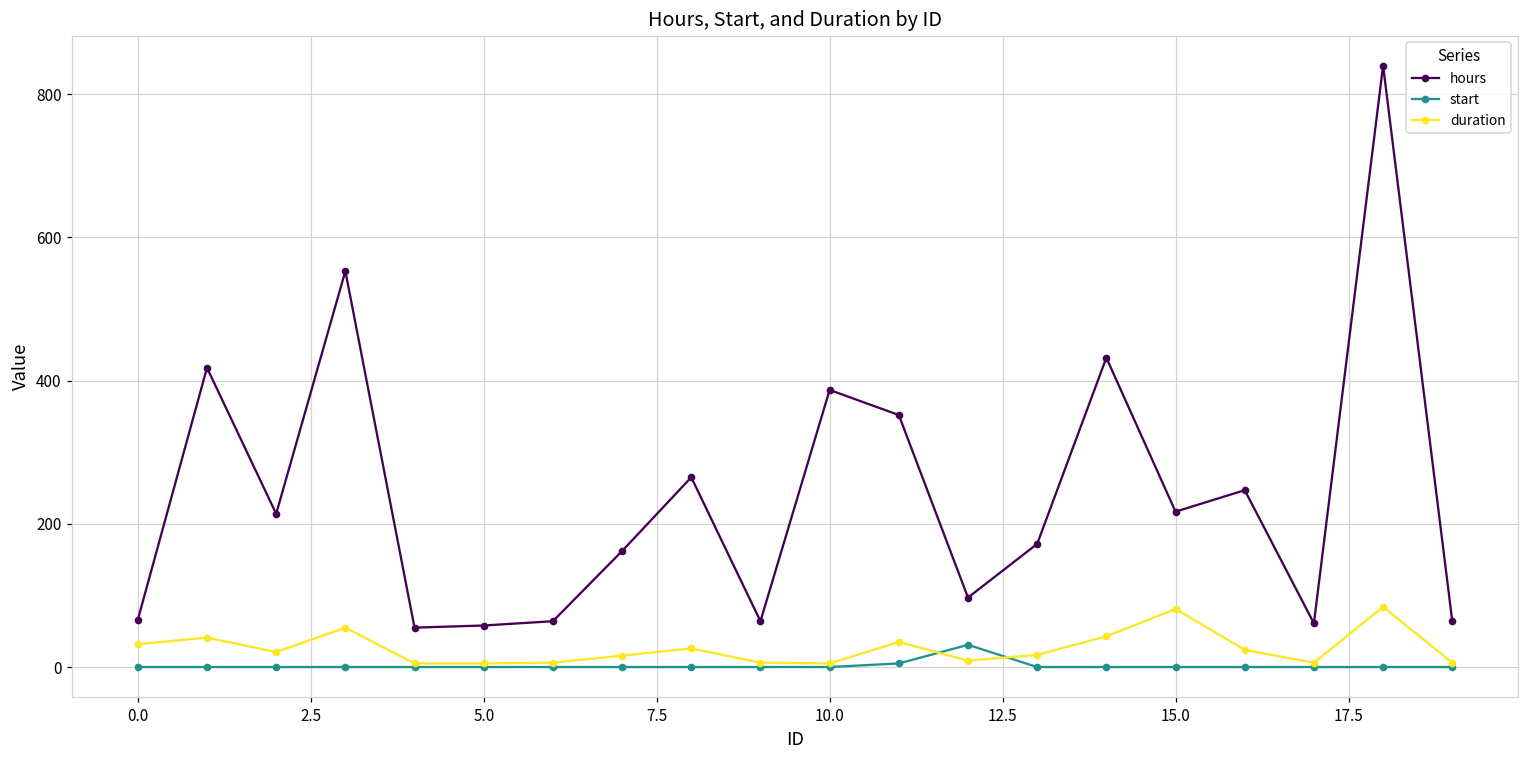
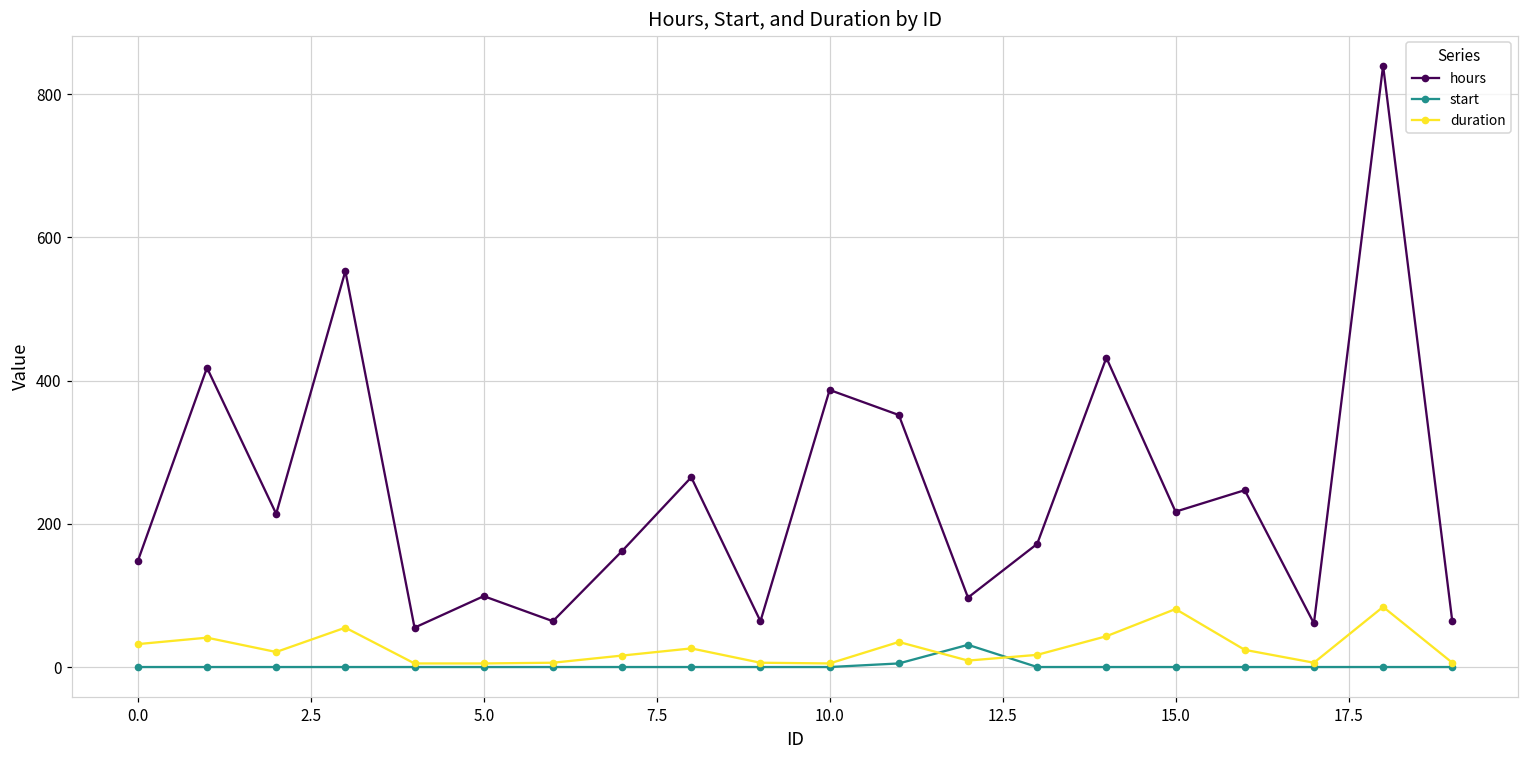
  {
    "hours": {
-     "0.0": 70,
-     "5.0": 60,
+     "0.0": 150,
+     "5.0": 100,
      "10.0": 390,
      "15.0": 220
    },
    "start": {
      "0.0": 0,
      "5.0": 0,
      "10.0": 0,
      "15.0": 0
    },
    "duration": {
      "0.0": 30,
      "5.0": 10,
      "10.0": 10,
      "15.0": 80
    }
  }
